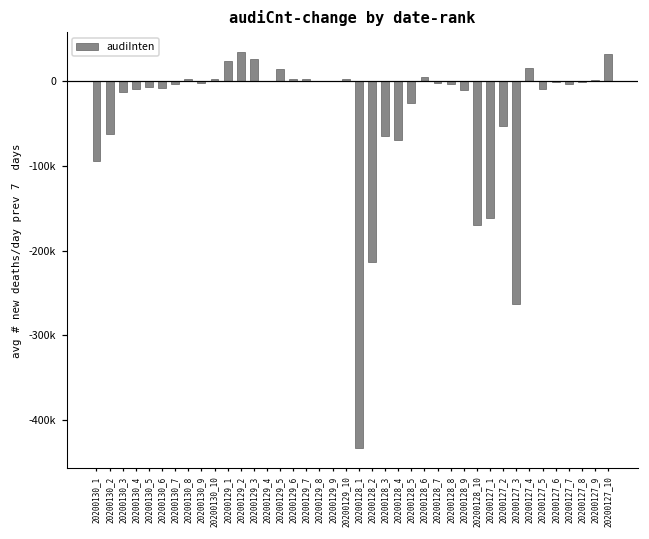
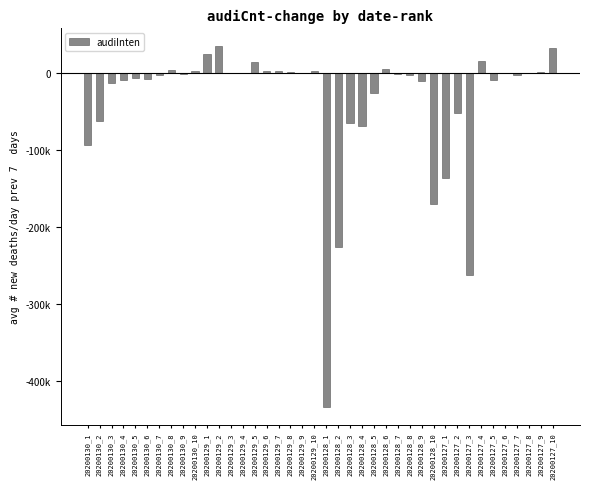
  {
    "20200130_1": -90000,
    "20200130_2": -60000,
    "20200130_3": -10000,
    "20200130_4": -10000,
    "20200130_5": -10000,
    "20200130_6": -10000,
    "20200130_8": 0,
    "20200129_1": 20000,
    "20200129_2": 30000,
-   "20200129_3": 30000,
+   "20200129_3": 0,
    "20200129_5": 10000,
    "20200128_1": -430000,
-   "20200128_2": -210000,
+   "20200128_2": -230000,
    "20200128_3": -60000,
    "20200128_4": -70000,
    "20200128_5": -30000,
    "20200128_6": 10000,
    "20200128_9": -10000,
    "20200128_10": -170000,
-   "20200127_1": -160000,
+   "20200127_1": -140000,
    "20200127_2": -50000,
    "20200127_3": -260000,
    "20200127_4": 20000,
    "20200127_5": -10000,
    "20200127_10": 30000
  }
